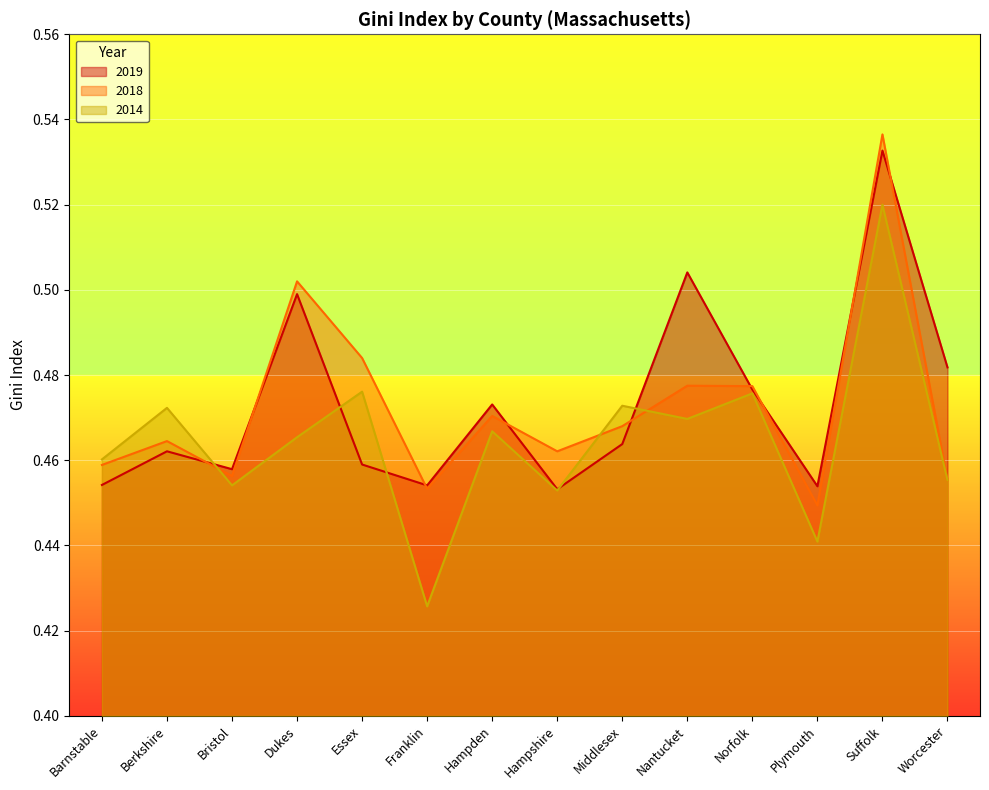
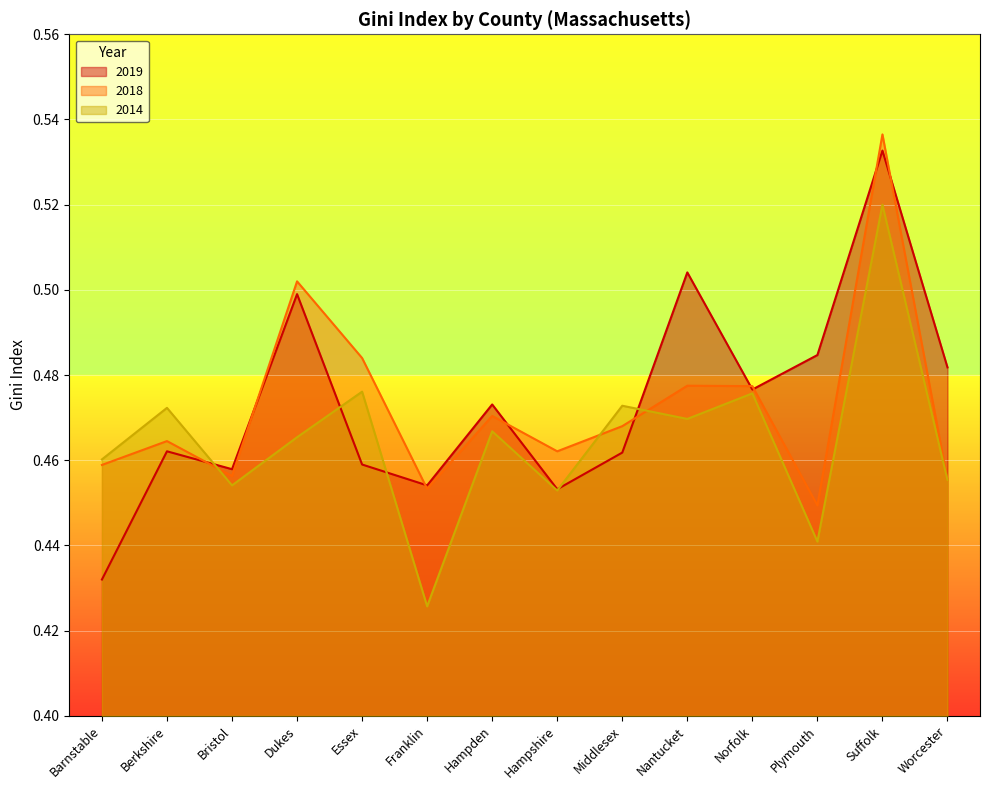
  {
    "2019": {
-     "Barnstable": 0.454,
+     "Barnstable": 0.432,
      "Berkshire": 0.462,
      "Bristol": 0.458,
      "Dukes": 0.499,
      "Essex": 0.459,
      "Franklin": 0.454,
      "Hampden": 0.473,
-     "Middlesex": 0.464,
+     "Middlesex": 0.462,
      "Nantucket": 0.504,
      "Norfolk": 0.477,
-     "Plymouth": 0.454,
+     "Plymouth": 0.485,
      "Suffolk": 0.533,
      "Worcester": 0.482
    }
  }
